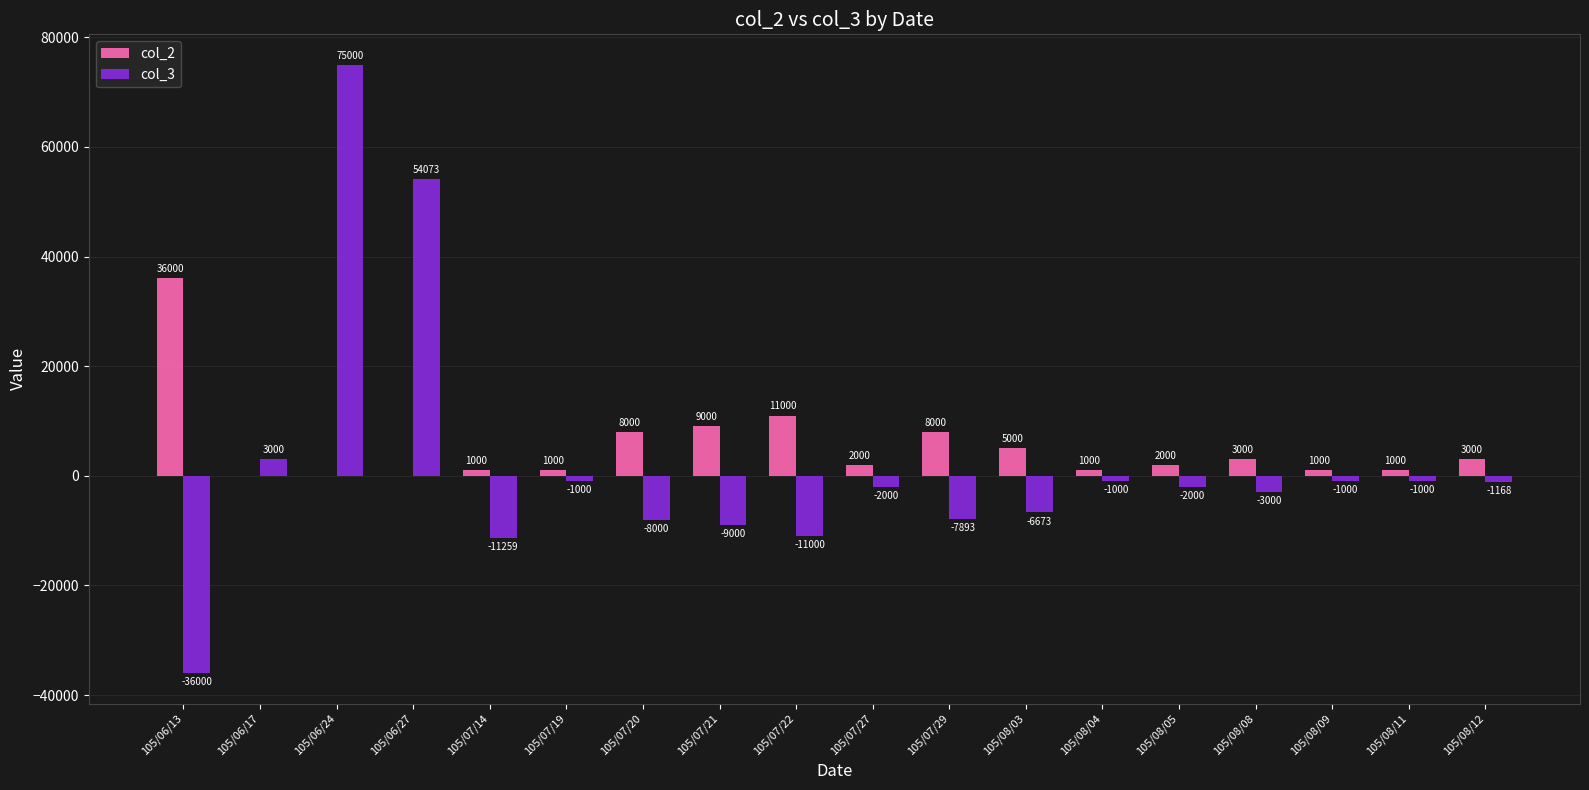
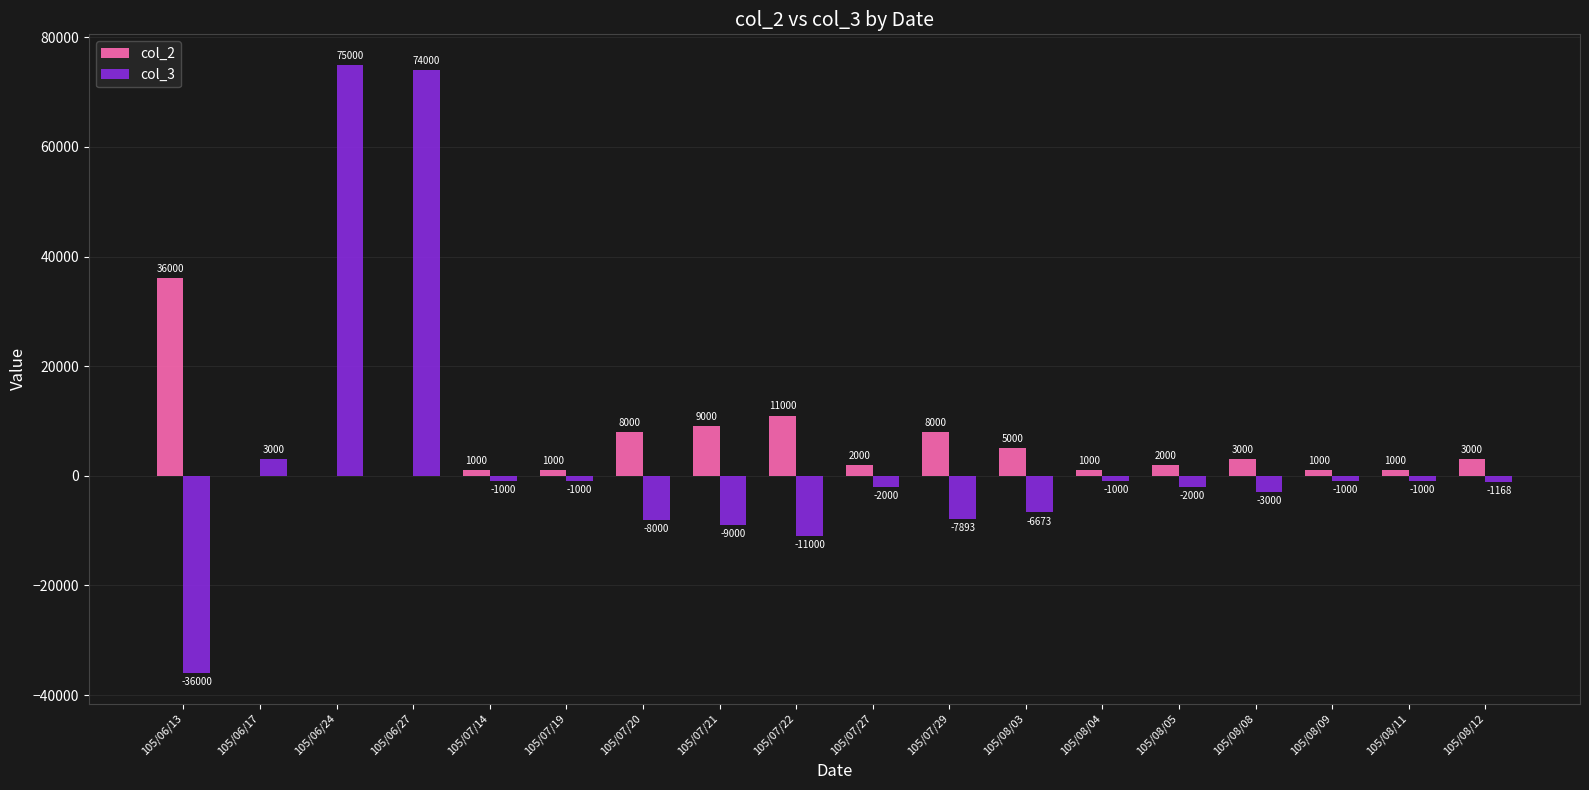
  {
    "col_2": {
      "105/06/13": 36000,
      "105/07/14": 1000,
      "105/07/19": 1000,
      "105/07/20": 8000,
      "105/07/21": 9000,
      "105/07/22": 11000,
      "105/07/27": 2000,
      "105/07/29": 8000,
      "105/08/03": 5000,
      "105/08/04": 1000,
      "105/08/05": 2000,
      "105/08/08": 3000,
      "105/08/09": 1000,
      "105/08/11": 1000,
      "105/08/12": 3000
    },
    "col_3": {
      "105/06/13": -36000,
      "105/06/17": 3000,
      "105/06/24": 75000,
-     "105/06/27": 54073,
-     "105/07/14": -11259,
+     "105/06/27": 74000,
+     "105/07/14": -1000,
      "105/07/19": -1000,
      "105/07/20": -8000,
      "105/07/21": -9000,
      "105/07/22": -11000,
      "105/07/27": -2000,
      "105/07/29": -7893,
      "105/08/03": -6673,
      "105/08/04": -1000,
      "105/08/05": -2000,
      "105/08/08": -3000,
      "105/08/09": -1000,
      "105/08/11": -1000,
      "105/08/12": -1168
    }
  }
